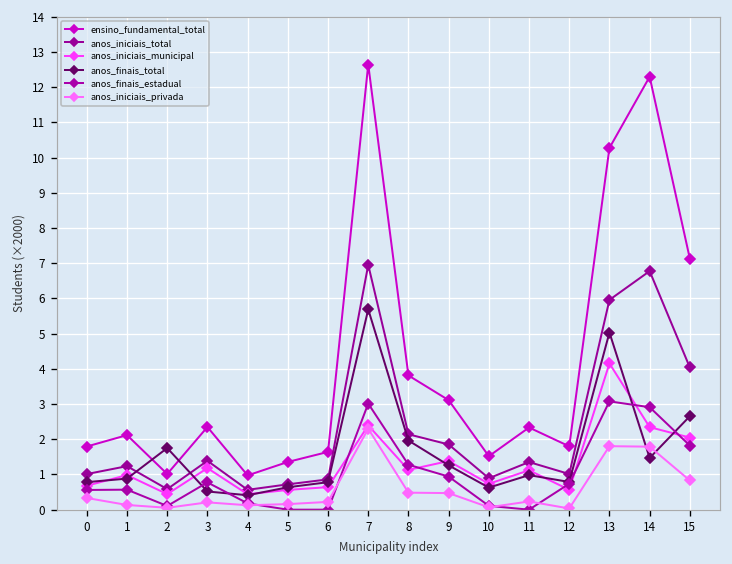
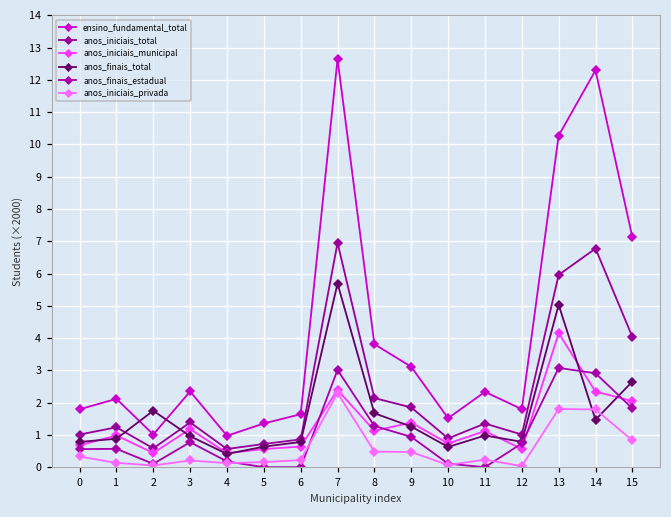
  {
    "anos_finais_total": {
      "0": 0.8,
      "1": 0.9,
      "2": 1.8,
-     "3": 0.5,
+     "3": 1.0,
      "7": 5.7,
-     "8": 2.0,
+     "8": 1.7,
      "9": 1.3,
      "10": 0.6,
      "11": 1.0,
      "13": 5.0,
      "14": 1.5,
      "15": 2.7
    }
  }
